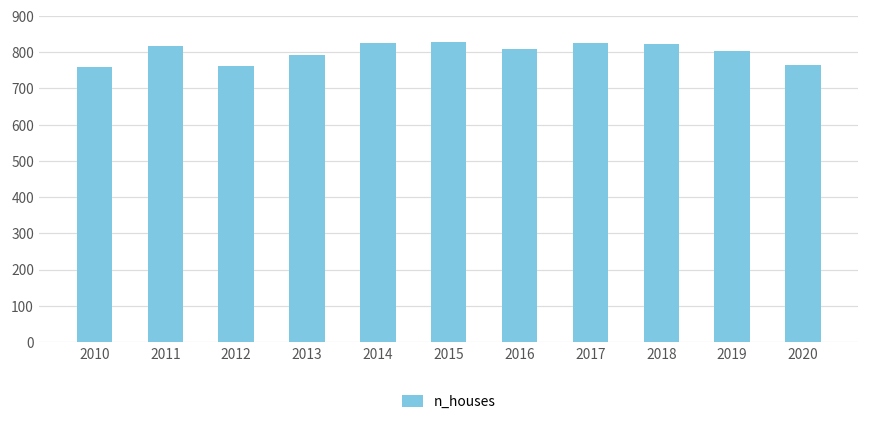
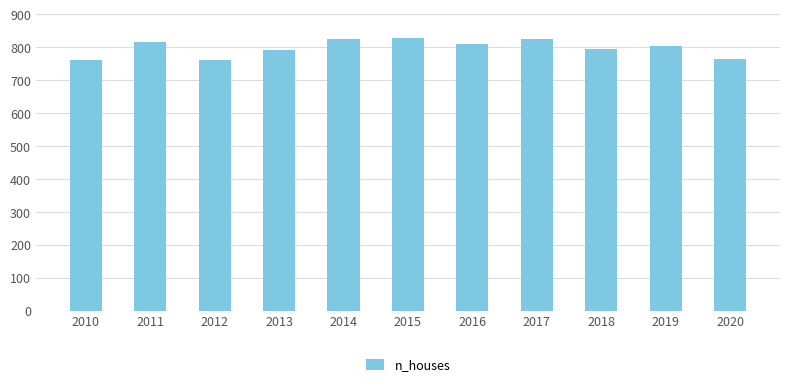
  {
    "2010": 760,
    "2011": 820,
    "2012": 760,
    "2013": 790,
    "2014": 830,
    "2015": 830,
    "2016": 810,
    "2017": 830,
-   "2018": 820,
+   "2018": 790,
    "2019": 800,
    "2020": 760
  }
